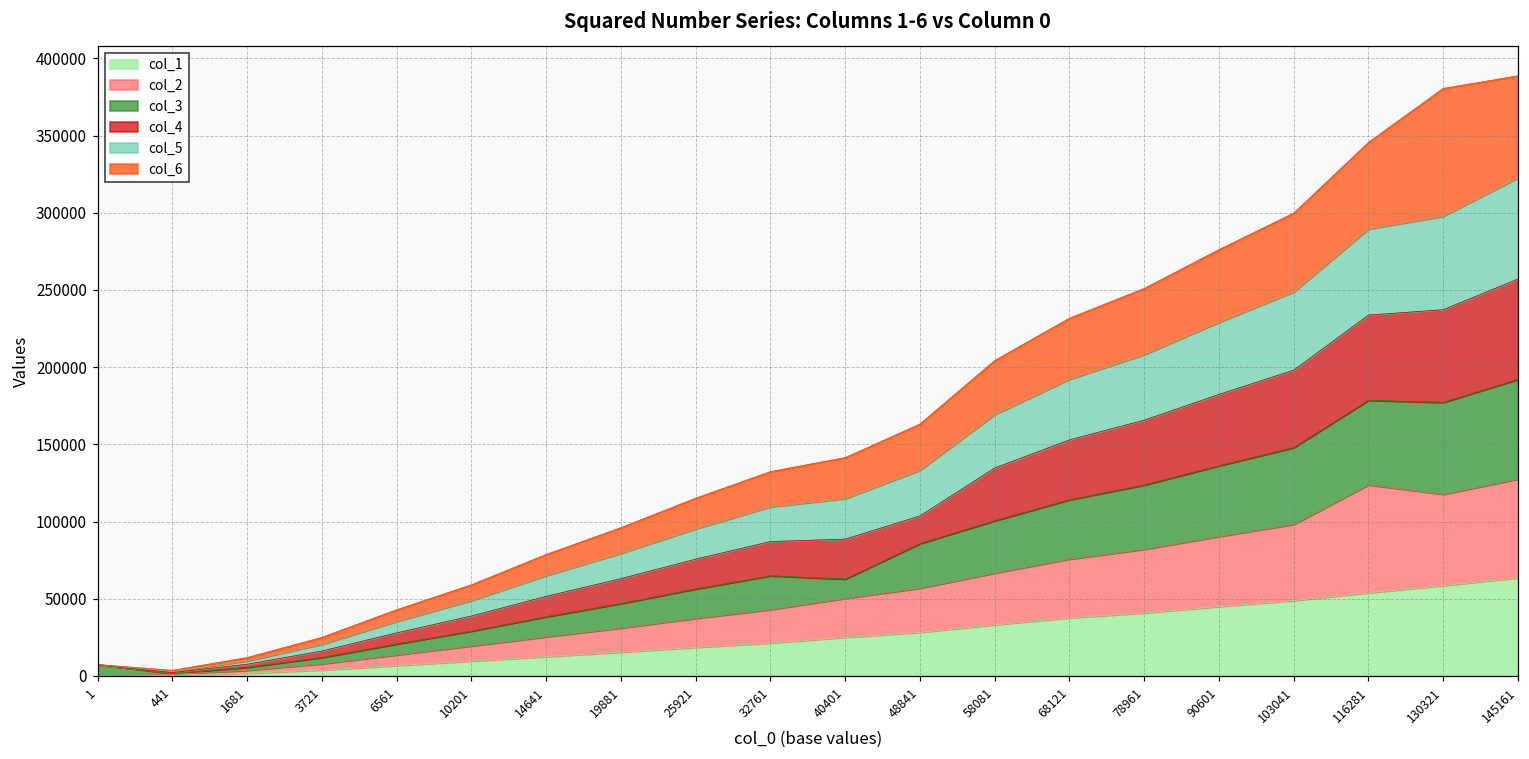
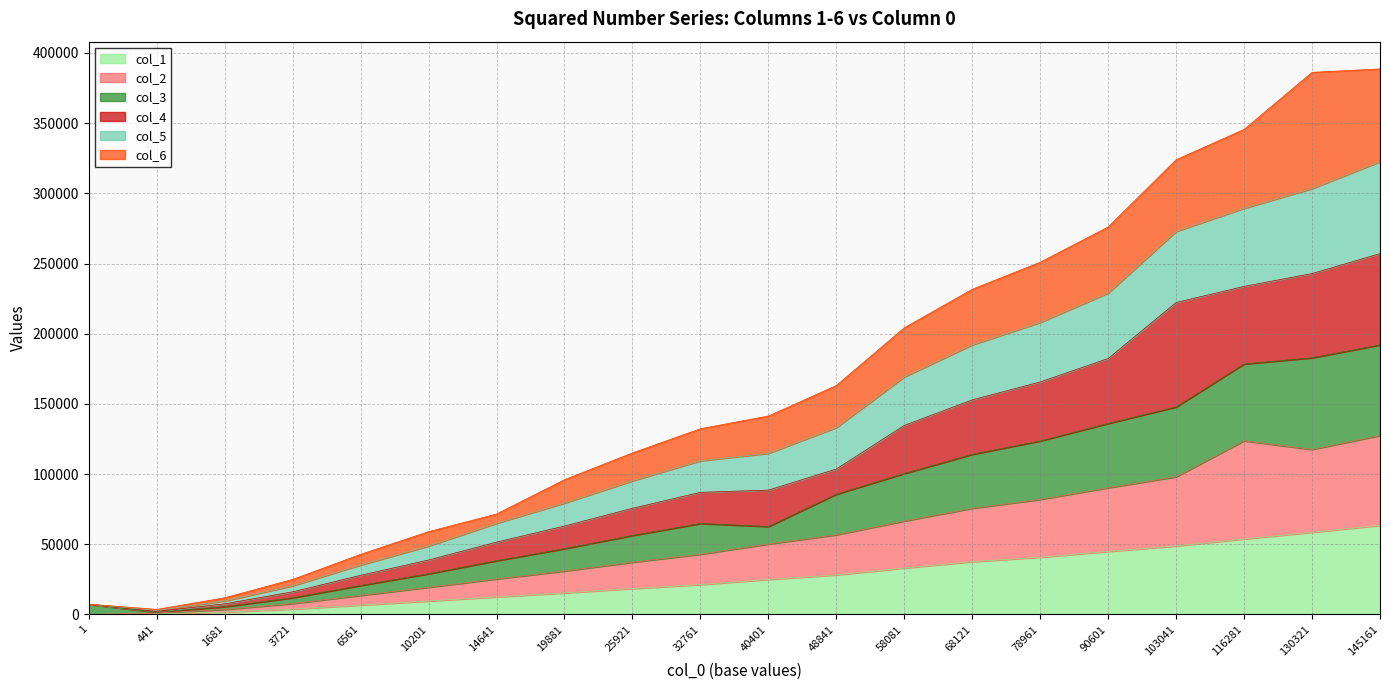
  {
    "col_2": {
      "1681": 2000,
      "3721": 4000,
      "6561": 7000,
      "10201": 10000,
      "14641": 13000,
      "19881": 16000,
      "25921": 19000,
      "32761": 22000,
      "40401": 25000,
      "48841": 29000,
      "58081": 33000,
      "68121": 38000,
      "78961": 41000,
      "90601": 45000,
      "103041": 49000,
      "116281": 70000,
      "130321": 59000,
      "145161": 64000
    },
    "col_3": {
      "1681": 2000,
      "3721": 4000,
      "6561": 7000,
      "10201": 10000,
      "14641": 13000,
      "19881": 16000,
      "25921": 19000,
      "32761": 22000,
      "40401": 12000,
      "48841": 29000,
      "58081": 34000,
      "68121": 38000,
      "78961": 42000,
      "90601": 46000,
      "103041": 50000,
      "116281": 55000,
-     "130321": 60000,
+     "130321": 65000,
      "145161": 65000
    },
    "col_4": {
      "1681": 2000,
      "3721": 4000,
      "6561": 7000,
      "10201": 10000,
      "14641": 13000,
      "19881": 16000,
      "25921": 19000,
      "32761": 22000,
      "40401": 26000,
      "48841": 18000,
      "58081": 34000,
      "68121": 39000,
      "78961": 42000,
      "90601": 46000,
-     "103041": 50000,
+     "103041": 74000,
      "116281": 55000,
      "130321": 60000,
      "145161": 65000
    },
    "col_6": {
      "1681": 2000,
      "3721": 4000,
      "6561": 8000,
      "10201": 10000,
-     "14641": 14000,
+     "14641": 7000,
      "19881": 17000,
      "25921": 20000,
      "32761": 23000,
      "40401": 27000,
      "48841": 30000,
      "58081": 35000,
      "68121": 40000,
      "78961": 43000,
      "90601": 47000,
      "103041": 51000,
      "116281": 56000,
      "130321": 83000,
      "145161": 66000
    }
  }
